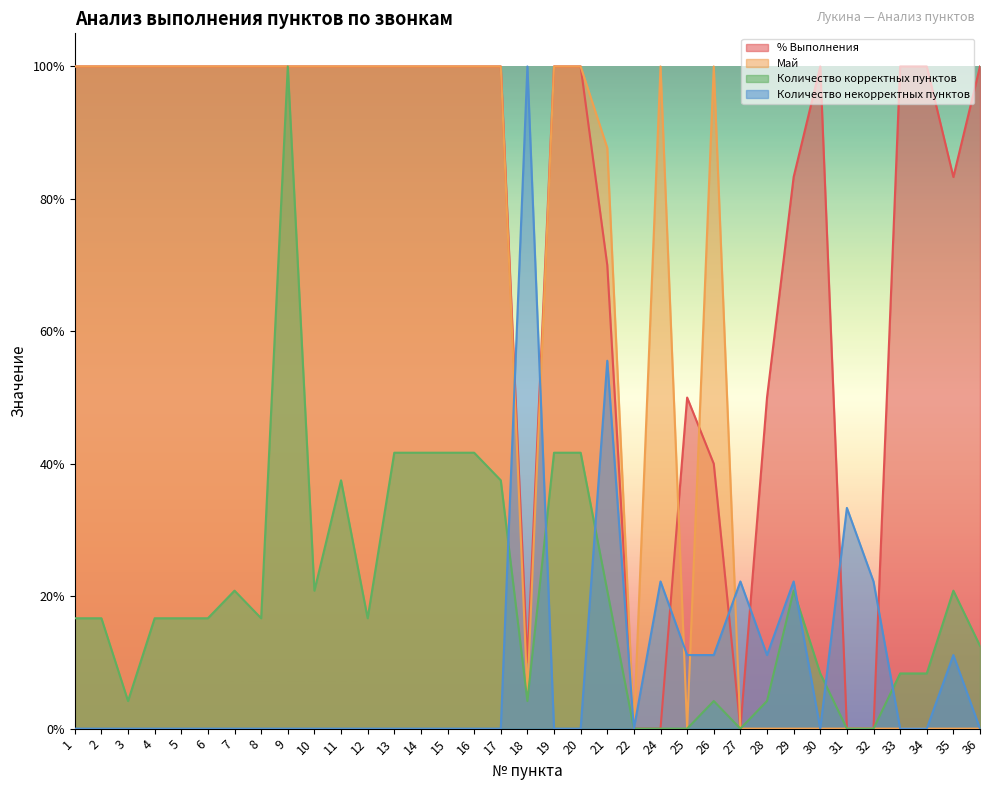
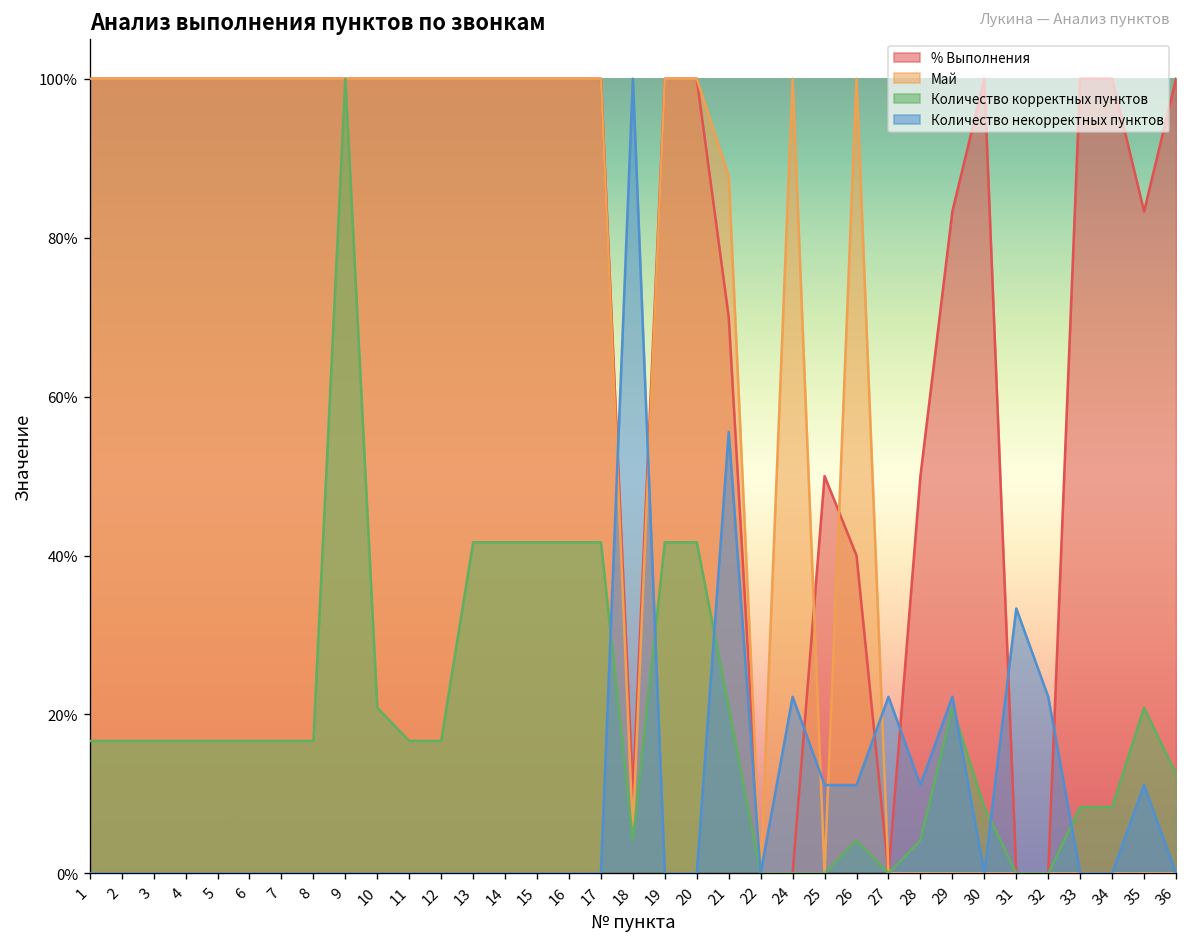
  {
    "% Выполнения": {
      "18": "10%",
      "21": "70%",
      "25": "50%",
      "26": "40%",
      "28": "50%",
      "29": "83%",
      "35": "83%",
      "36": "100%"
    },
    "Май": {
      "18": "5%",
      "21": "88%",
      "24": "100%",
      "26": "100%",
      "28": "0%",
      "29": "0%",
      "35": "0%"
    },
    "Количество корректных пунктов": {
      "1": "17%",
      "2": "17%",
-     "3": "4%",
+     "3": "17%",
      "4": "17%",
      "5": "17%",
      "6": "17%",
-     "7": "21%",
+     "7": "17%",
      "8": "17%",
      "10": "21%",
-     "11": "38%",
+     "11": "17%",
      "12": "17%",
      "13": "42%",
      "14": "42%",
      "15": "42%",
      "16": "42%",
-     "17": "38%",
+     "17": "42%",
      "18": "4%",
      "19": "42%",
      "20": "42%",
      "21": "21%",
      "26": "4%",
      "28": "4%",
      "29": "21%",
      "30": "8%",
      "33": "8%",
      "34": "8%",
      "35": "21%",
      "36": "13%"
    },
    "Количество некорректных пунктов": {
      "1": "0%",
      "2": "0%",
      "3": "0%",
      "4": "0%",
      "5": "0%",
      "6": "0%",
      "7": "0%",
      "8": "0%",
      "9": "0%",
      "10": "0%",
      "11": "0%",
      "12": "0%",
      "13": "0%",
      "14": "0%",
      "15": "0%",
      "16": "0%",
      "17": "0%",
      "18": "100%",
      "19": "0%",
      "20": "0%",
      "21": "56%",
      "24": "22%",
      "25": "11%",
      "26": "11%",
      "27": "22%",
      "28": "11%",
      "29": "22%",
      "31": "33%",
      "32": "22%",
      "35": "11%"
    }
  }
